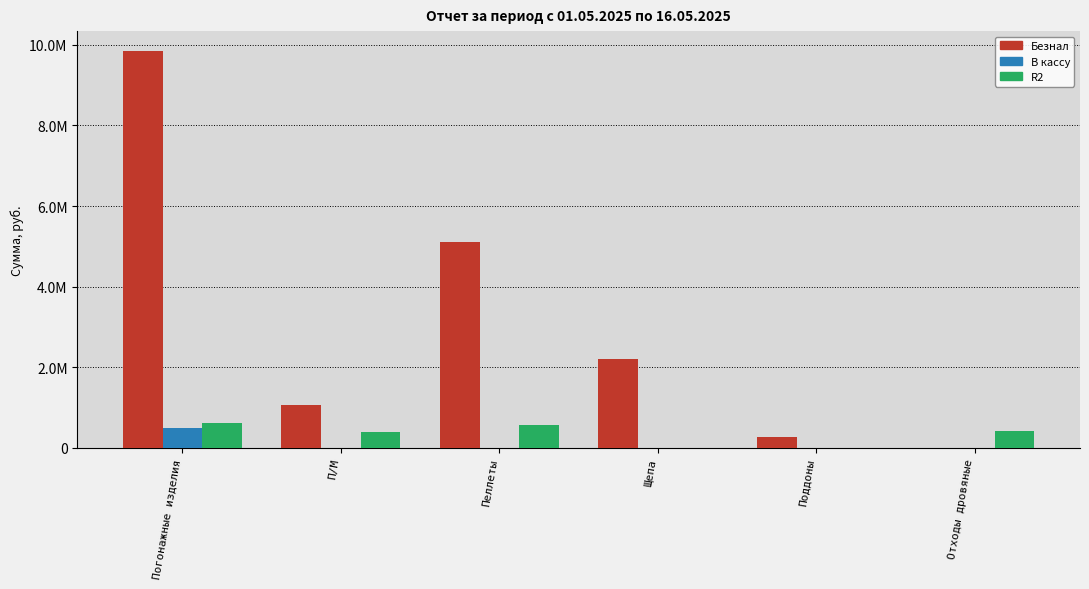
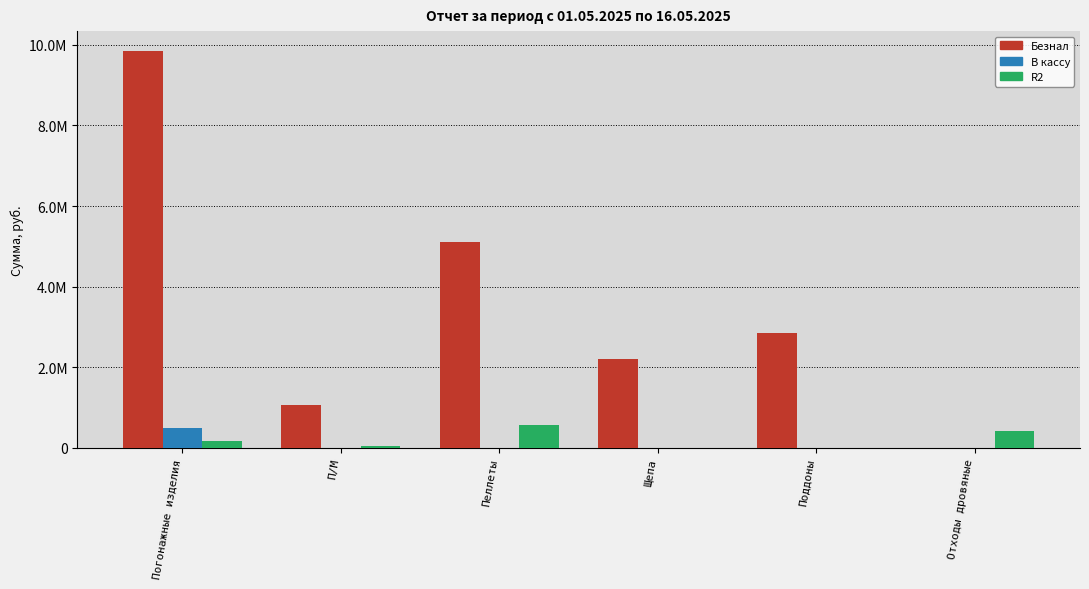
  {
    "Безнал": {
      "Погонажные изделия": 9800000,
      "П/М": 1100000,
      "Пеллеты": 5100000,
      "Щепа": 2200000,
-     "Поддоны": 300000,
+     "Поддоны": 2800000,
      "Отходы дровяные": 0
    },
    "В кассу": {
      "Погонажные изделия": 500000,
      "П/М": 0,
      "Пеллеты": 0,
      "Щепа": 0,
      "Поддоны": 0,
      "Отходы дровяные": 0
    },
    "R2": {
-     "Погонажные изделия": 600000,
-     "П/М": 400000,
+     "Погонажные изделия": 200000,
+     "П/М": 0,
      "Пеллеты": 600000,
      "Щепа": 0,
      "Поддоны": 0,
      "Отходы дровяные": 400000
    }
  }
